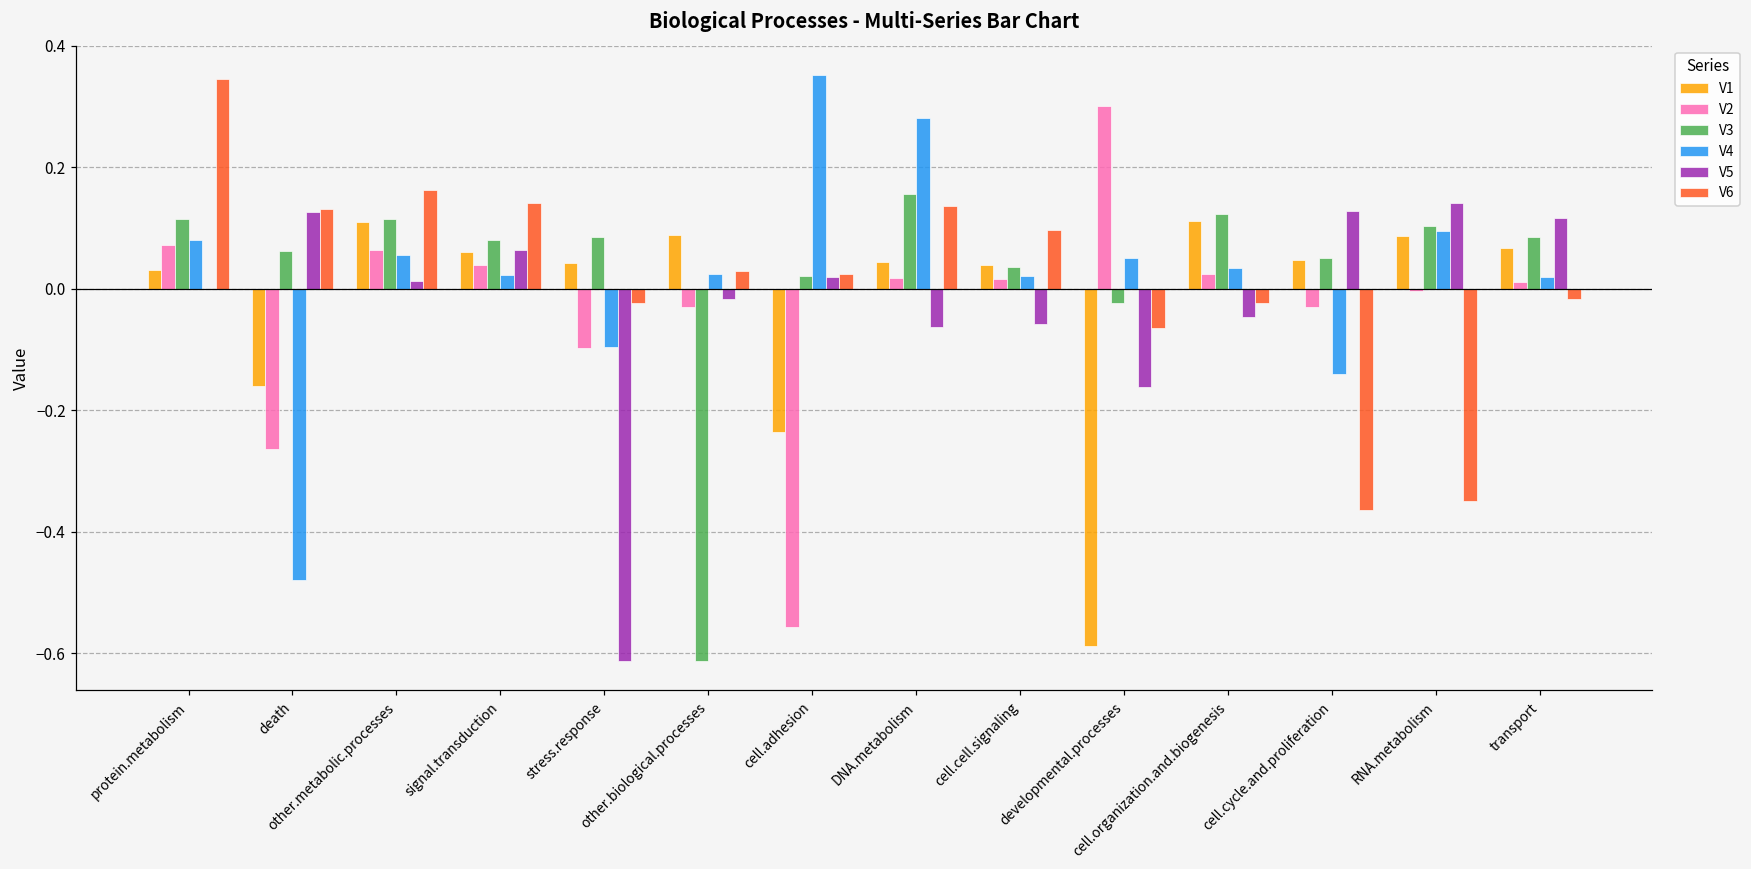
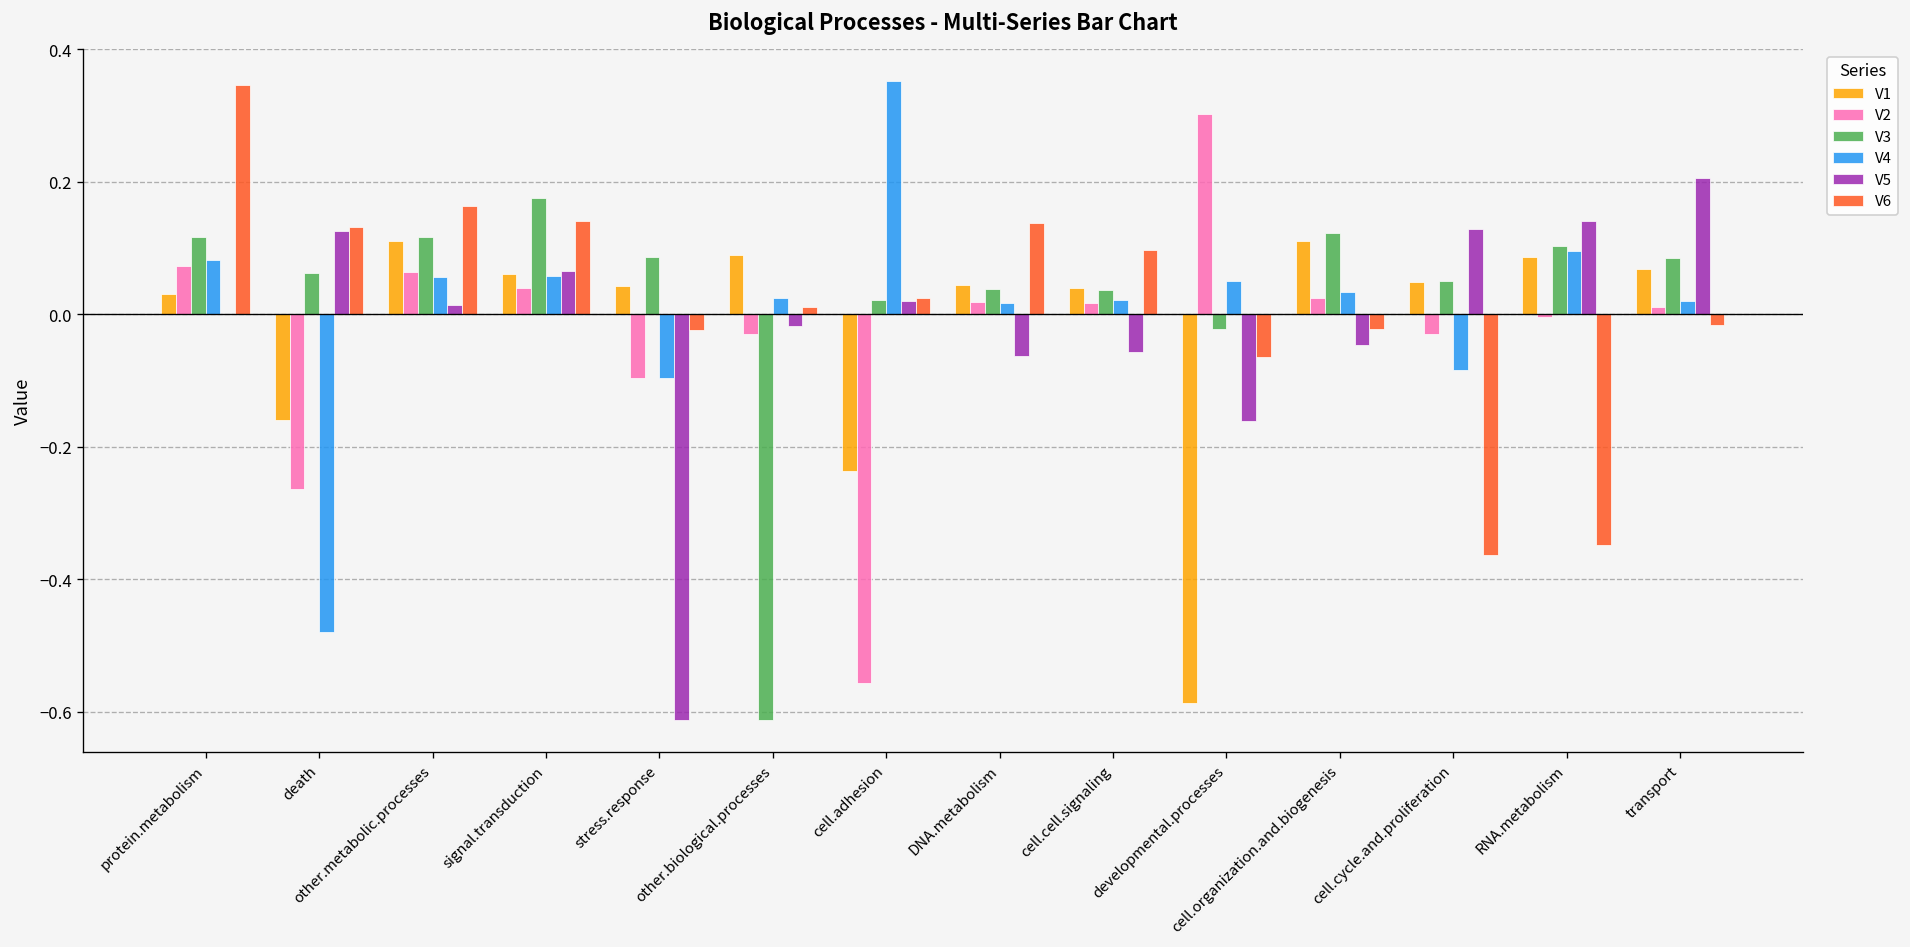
  {
    "V1": {
      "protein.metabolism": 0.03,
      "death": -0.16,
      "other.metabolic.processes": 0.11,
      "signal.transduction": 0.06,
      "stress.response": 0.04,
      "other.biological.processes": 0.09,
      "cell.adhesion": -0.24,
      "DNA.metabolism": 0.04,
      "cell.cell.signaling": 0.04,
      "developmental.processes": -0.59,
      "cell.organization.and.biogenesis": 0.11,
      "cell.cycle.and.proliferation": 0.05,
      "RNA.metabolism": 0.09,
      "transport": 0.07
    },
    "V2": {
      "protein.metabolism": 0.07,
      "death": -0.26,
      "other.metabolic.processes": 0.06,
      "signal.transduction": 0.04,
      "stress.response": -0.10,
      "other.biological.processes": -0.03,
      "cell.adhesion": -0.56,
      "DNA.metabolism": 0.02,
      "cell.cell.signaling": 0.02,
      "developmental.processes": 0.30,
      "cell.organization.and.biogenesis": 0.03,
      "cell.cycle.and.proliferation": -0.03,
      "transport": 0.01
    },
    "V3": {
      "protein.metabolism": 0.12,
      "death": 0.06,
      "other.metabolic.processes": 0.12,
-     "signal.transduction": 0.08,
+     "signal.transduction": 0.18,
      "stress.response": 0.09,
      "other.biological.processes": -0.61,
      "cell.adhesion": 0.02,
-     "DNA.metabolism": 0.16,
+     "DNA.metabolism": 0.04,
      "cell.cell.signaling": 0.04,
      "developmental.processes": -0.02,
      "cell.organization.and.biogenesis": 0.12,
      "cell.cycle.and.proliferation": 0.05,
      "RNA.metabolism": 0.10,
      "transport": 0.08
    },
    "V4": {
      "protein.metabolism": 0.08,
      "death": -0.48,
      "other.metabolic.processes": 0.06,
-     "signal.transduction": 0.02,
+     "signal.transduction": 0.06,
      "stress.response": -0.10,
      "other.biological.processes": 0.02,
      "cell.adhesion": 0.35,
-     "DNA.metabolism": 0.28,
+     "DNA.metabolism": 0.02,
      "cell.cell.signaling": 0.02,
      "developmental.processes": 0.05,
      "cell.organization.and.biogenesis": 0.03,
-     "cell.cycle.and.proliferation": -0.14,
+     "cell.cycle.and.proliferation": -0.08,
      "RNA.metabolism": 0.10,
      "transport": 0.02
    },
    "V5": {
      "death": 0.13,
      "other.metabolic.processes": 0.01,
      "signal.transduction": 0.06,
      "stress.response": -0.61,
      "other.biological.processes": -0.02,
      "cell.adhesion": 0.02,
      "DNA.metabolism": -0.06,
      "cell.cell.signaling": -0.06,
      "developmental.processes": -0.16,
      "cell.organization.and.biogenesis": -0.05,
      "cell.cycle.and.proliferation": 0.13,
      "RNA.metabolism": 0.14,
-     "transport": 0.12
+     "transport": 0.21
    },
    "V6": {
      "protein.metabolism": 0.35,
      "death": 0.13,
      "other.metabolic.processes": 0.16,
      "signal.transduction": 0.14,
      "stress.response": -0.02,
-     "other.biological.processes": 0.03,
+     "other.biological.processes": 0.01,
      "cell.adhesion": 0.02,
      "DNA.metabolism": 0.14,
      "cell.cell.signaling": 0.10,
      "developmental.processes": -0.06,
      "cell.organization.and.biogenesis": -0.02,
      "cell.cycle.and.proliferation": -0.36,
      "RNA.metabolism": -0.35,
      "transport": -0.02
    }
  }
